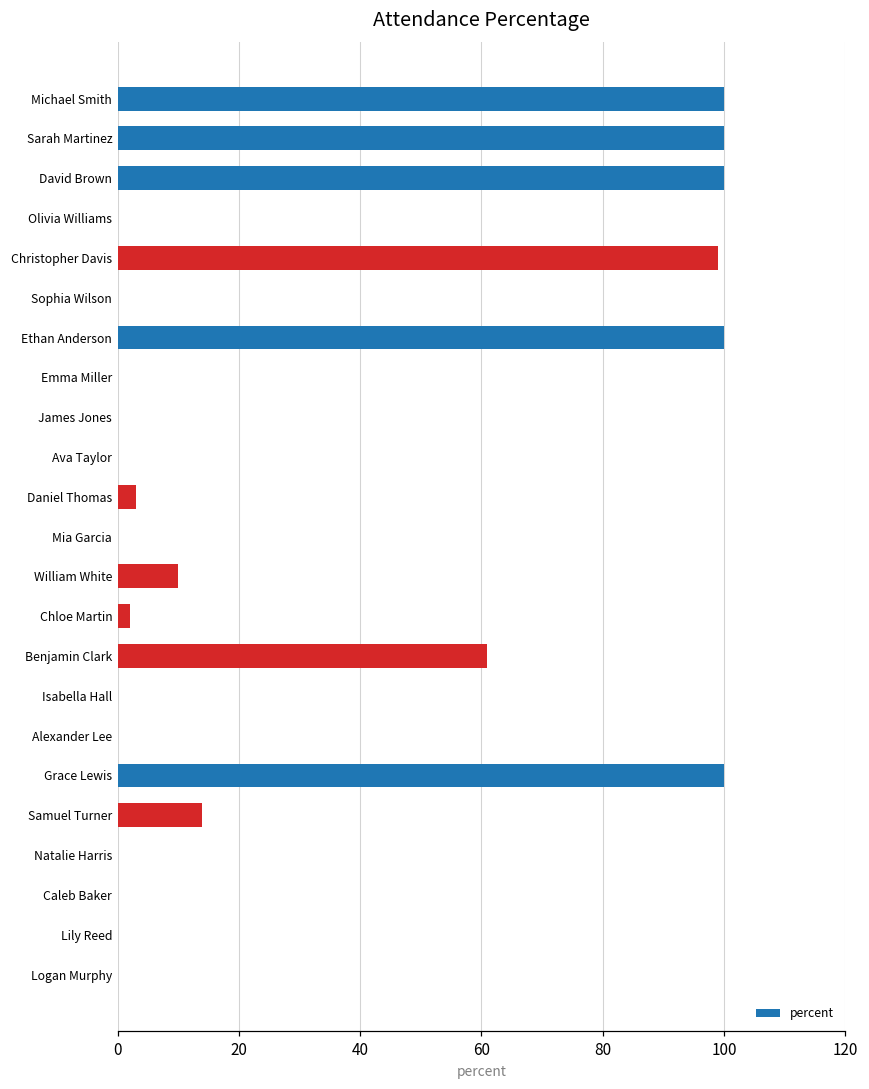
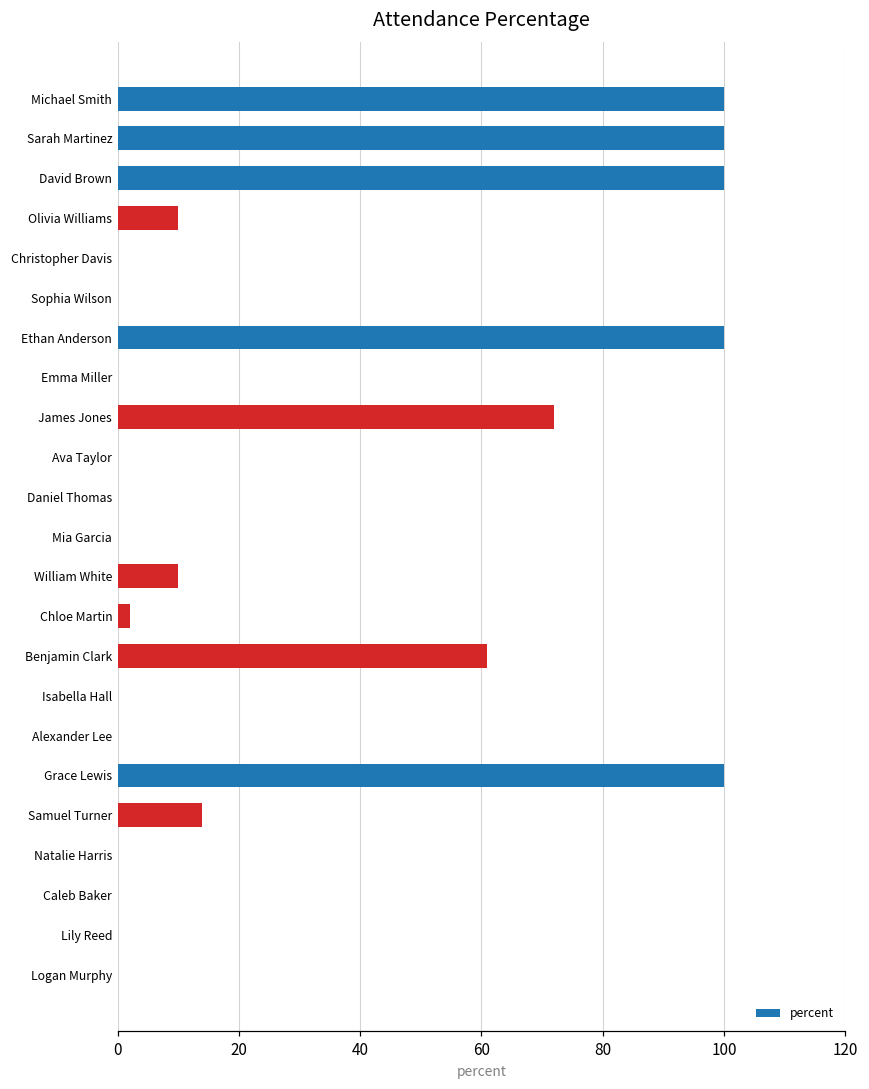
  {
    "Michael Smith": 100,
    "Sarah Martinez": 100,
    "David Brown": 100,
-   "Olivia Williams": 0,
-   "Christopher Davis": 99,
+   "Olivia Williams": 10,
+   "Christopher Davis": 0,
    "Sophia Wilson": 0,
    "Ethan Anderson": 100,
    "Emma Miller": 0,
-   "James Jones": 0,
+   "James Jones": 72,
    "Ava Taylor": 0,
-   "Daniel Thomas": 3,
+   "Daniel Thomas": 0,
    "Mia Garcia": 0,
    "William White": 10,
    "Chloe Martin": 2,
    "Benjamin Clark": 61,
    "Isabella Hall": 0,
    "Alexander Lee": 0,
    "Grace Lewis": 100,
    "Samuel Turner": 14,
    "Natalie Harris": 0,
    "Caleb Baker": 0,
    "Lily Reed": 0,
    "Logan Murphy": 0
  }
